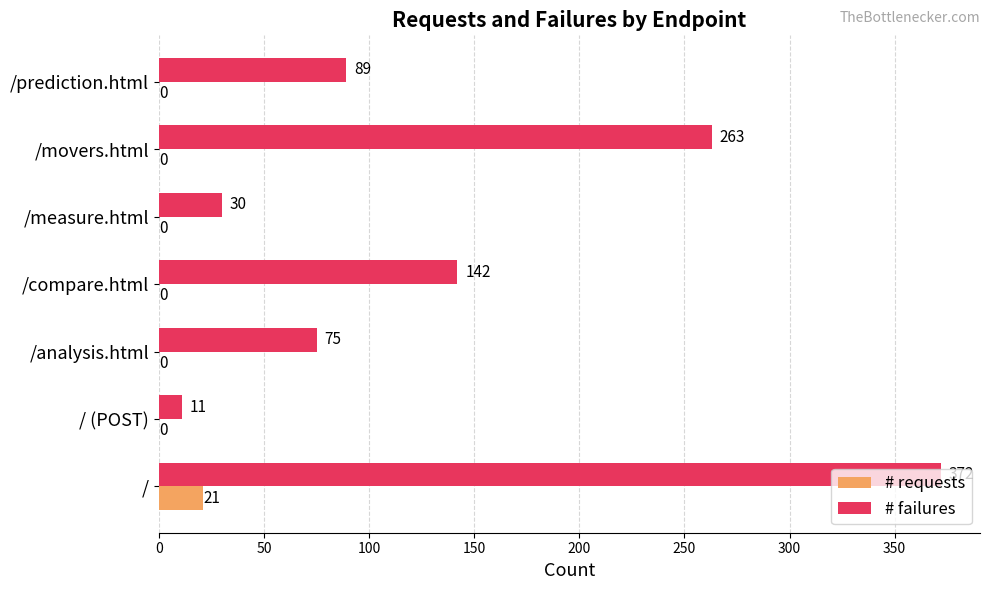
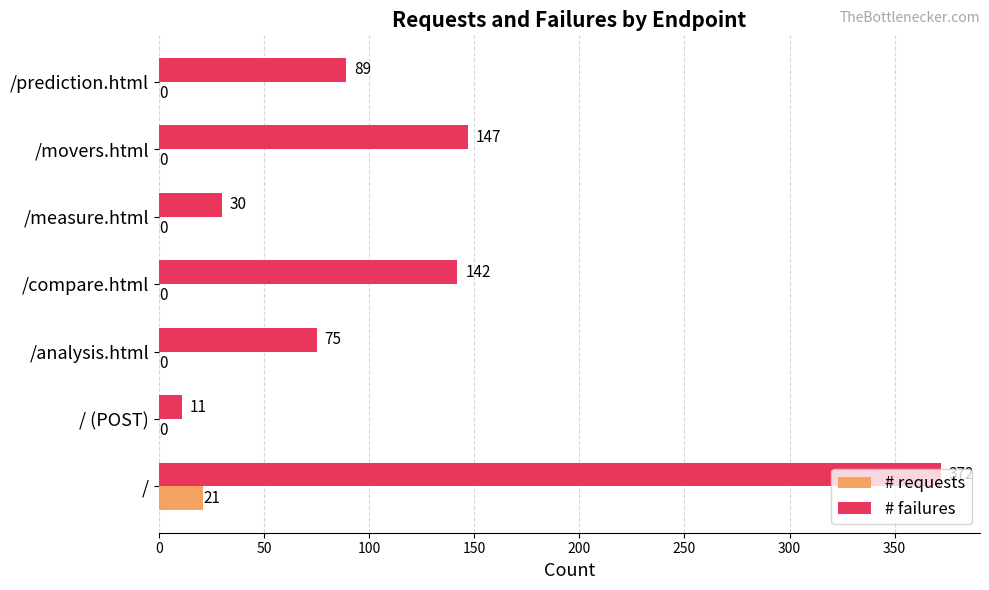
  {
    "# requests": {
      "/prediction.html": 0,
      "/movers.html": 0,
      "/measure.html": 0,
      "/compare.html": 0,
      "/analysis.html": 0,
      "/ (POST)": 0,
      "/": 21
    },
    "# failures": {
      "/prediction.html": 89,
-     "/movers.html": 263,
+     "/movers.html": 147,
      "/measure.html": 30,
      "/compare.html": 142,
      "/analysis.html": 75,
      "/ (POST)": 11
    }
  }
